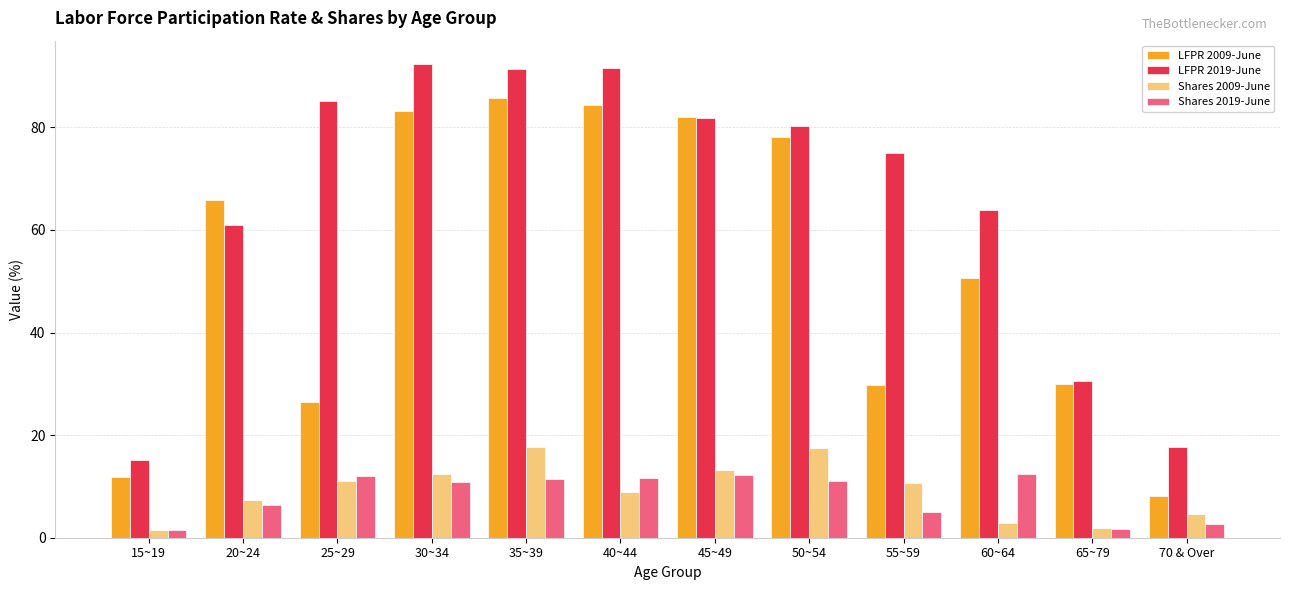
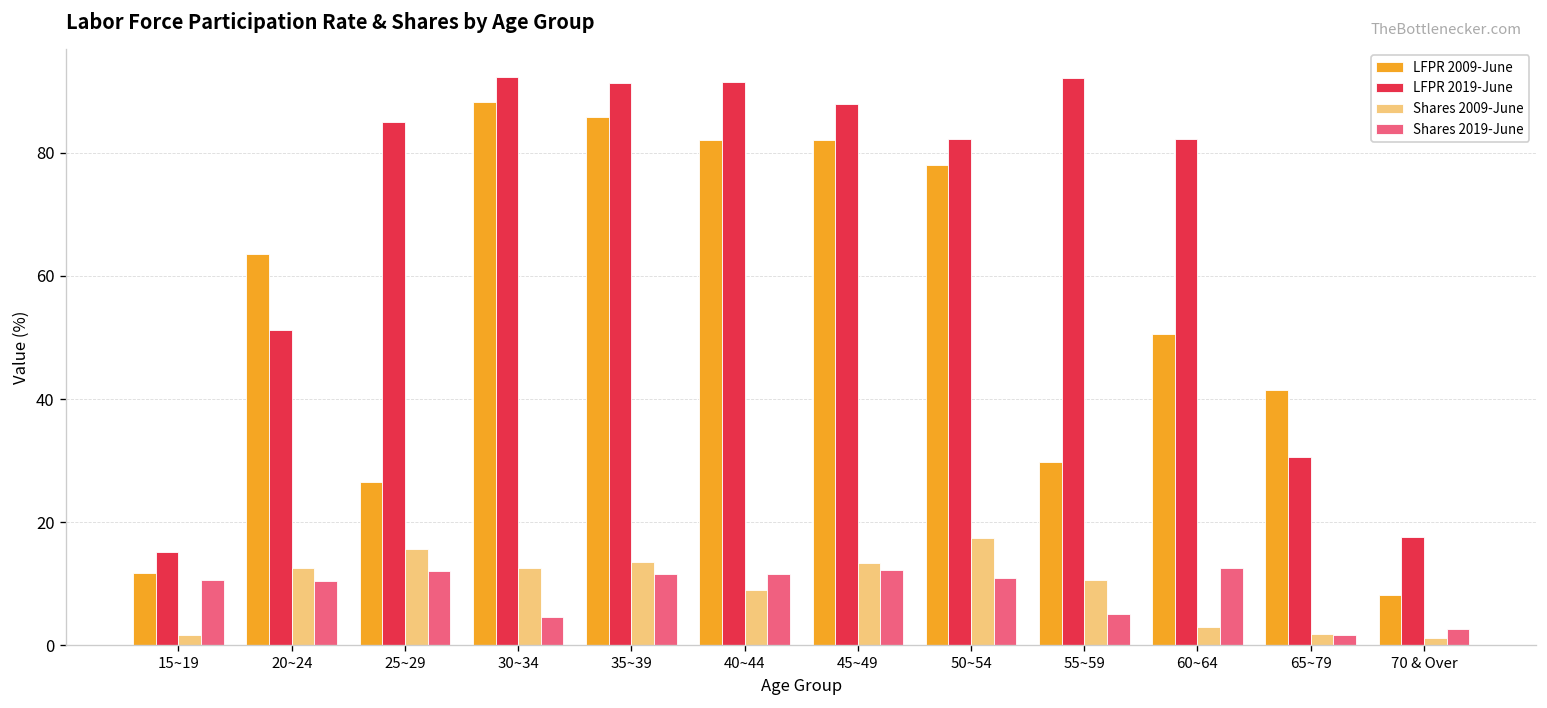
  {
    "LFPR 2009-June": {
      "15~19": 12,
-     "20~24": 66,
+     "20~24": 64,
      "25~29": 27,
-     "30~34": 83,
+     "30~34": 88,
      "35~39": 86,
-     "40~44": 84,
+     "40~44": 82,
      "45~49": 82,
      "50~54": 78,
      "55~59": 30,
      "60~64": 51,
-     "65~79": 30,
+     "65~79": 41,
      "70 & Over": 8
    },
    "LFPR 2019-June": {
      "15~19": 15,
-     "20~24": 61,
+     "20~24": 51,
      "25~29": 85,
      "30~34": 92,
      "35~39": 91,
      "40~44": 92,
-     "45~49": 82,
-     "50~54": 80,
-     "55~59": 75,
-     "60~64": 64,
+     "45~49": 88,
+     "50~54": 82,
+     "55~59": 92,
+     "60~64": 82,
      "65~79": 31,
      "70 & Over": 18
    },
    "Shares 2009-June": {
      "15~19": 2,
-     "20~24": 7,
-     "25~29": 11,
+     "20~24": 13,
+     "25~29": 16,
      "30~34": 13,
-     "35~39": 18,
+     "35~39": 14,
      "40~44": 9,
      "45~49": 13,
      "50~54": 18,
      "55~59": 11,
      "60~64": 3,
      "65~79": 2,
-     "70 & Over": 5
+     "70 & Over": 1
    },
    "Shares 2019-June": {
-     "15~19": 2,
-     "20~24": 6,
+     "15~19": 11,
+     "20~24": 10,
      "25~29": 12,
-     "30~34": 11,
+     "30~34": 5,
      "35~39": 12,
      "40~44": 12,
      "45~49": 12,
      "50~54": 11,
      "55~59": 5,
      "60~64": 13,
      "65~79": 2,
      "70 & Over": 3
    }
  }
